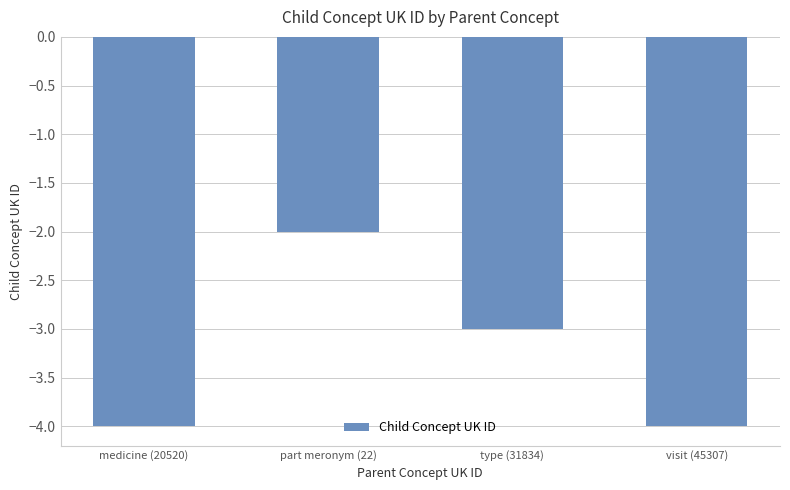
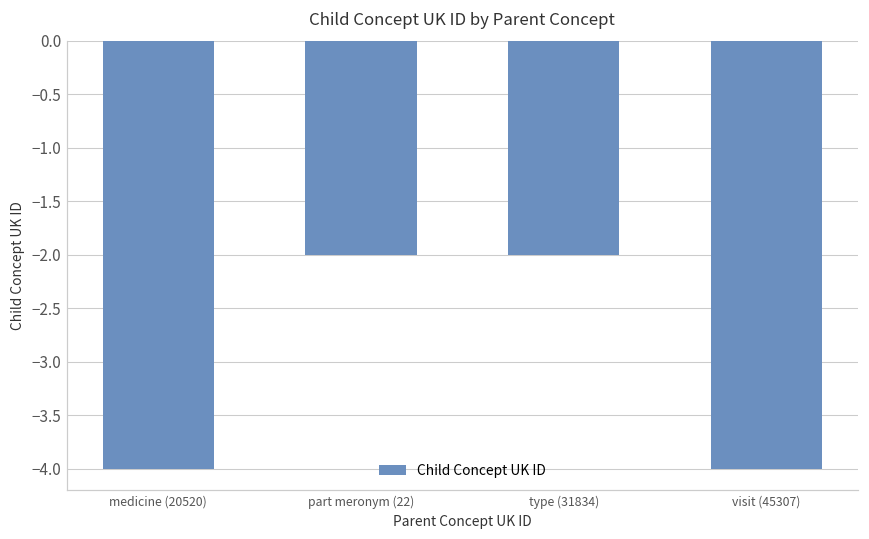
  {
    "medicine (20520)": -4,
    "part meronym (22)": -2,
-   "type (31834)": -3,
+   "type (31834)": -2,
    "visit (45307)": -4
  }
